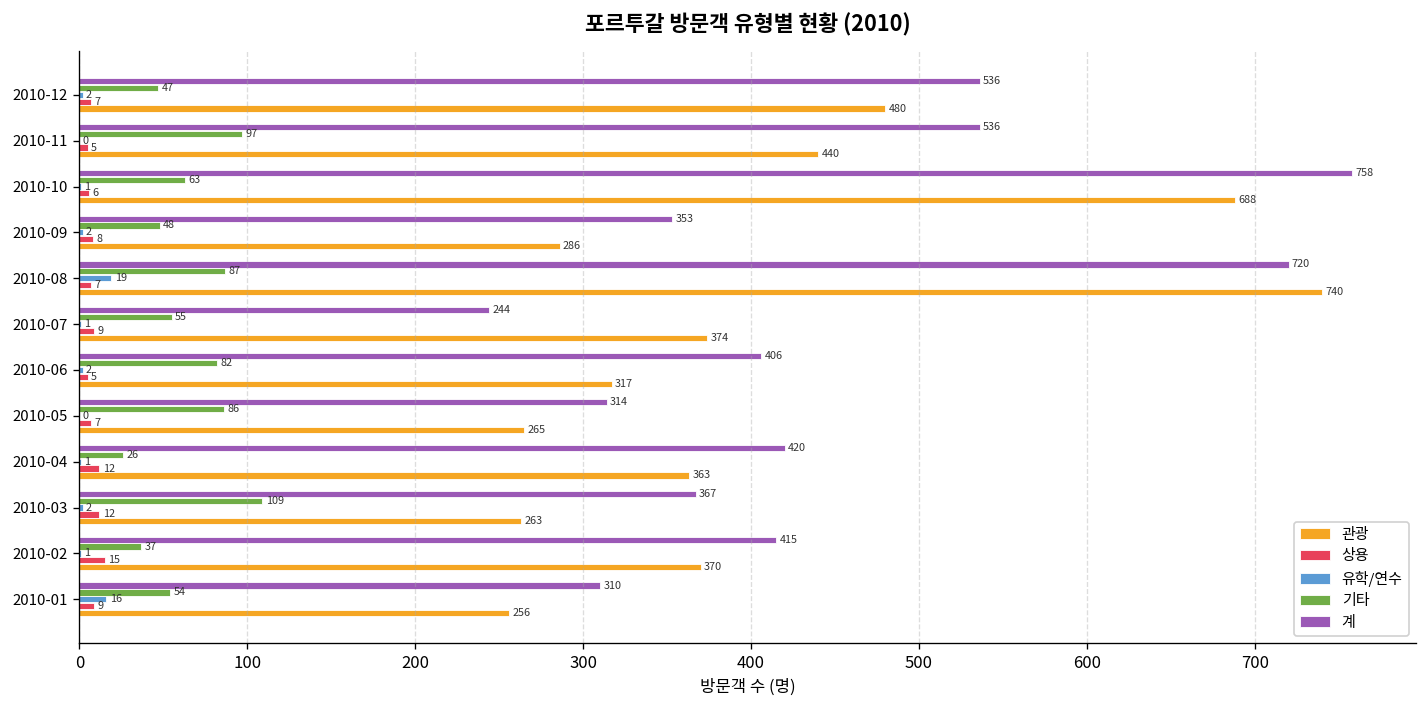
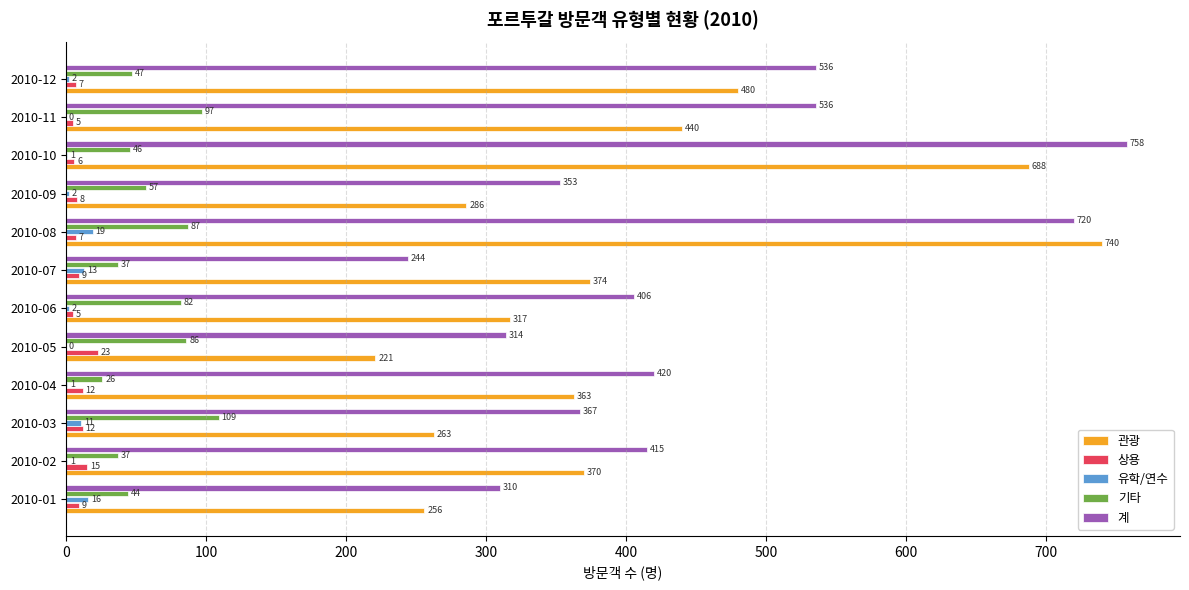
  {
    "관광": {
      "2010-12": 480,
      "2010-11": 440,
      "2010-10": 688,
      "2010-09": 286,
      "2010-08": 740,
      "2010-07": 374,
      "2010-06": 317,
-     "2010-05": 265,
+     "2010-05": 221,
      "2010-04": 363,
      "2010-03": 263,
      "2010-02": 370,
      "2010-01": 256
    },
    "상용": {
      "2010-12": 7,
      "2010-11": 5,
      "2010-10": 6,
      "2010-09": 8,
      "2010-08": 7,
      "2010-07": 9,
      "2010-06": 5,
-     "2010-05": 7,
+     "2010-05": 23,
      "2010-04": 12,
      "2010-03": 12,
      "2010-02": 15,
      "2010-01": 9
    },
    "유학/연수": {
      "2010-12": 2,
      "2010-11": 0,
      "2010-10": 1,
      "2010-09": 2,
      "2010-08": 19,
-     "2010-07": 1,
+     "2010-07": 13,
      "2010-06": 2,
      "2010-05": 0,
      "2010-04": 1,
-     "2010-03": 2,
+     "2010-03": 11,
      "2010-02": 1,
      "2010-01": 16
    },
    "기타": {
      "2010-12": 47,
      "2010-11": 97,
-     "2010-10": 63,
-     "2010-09": 48,
+     "2010-10": 46,
+     "2010-09": 57,
      "2010-08": 87,
-     "2010-07": 55,
+     "2010-07": 37,
      "2010-06": 82,
      "2010-05": 86,
      "2010-04": 26,
      "2010-03": 109,
      "2010-02": 37,
-     "2010-01": 54
+     "2010-01": 44
    },
    "계": {
      "2010-12": 536,
      "2010-11": 536,
      "2010-10": 758,
      "2010-09": 353,
      "2010-08": 720,
      "2010-07": 244,
      "2010-06": 406,
      "2010-05": 314,
      "2010-04": 420,
      "2010-03": 367,
      "2010-02": 415,
      "2010-01": 310
    }
  }
